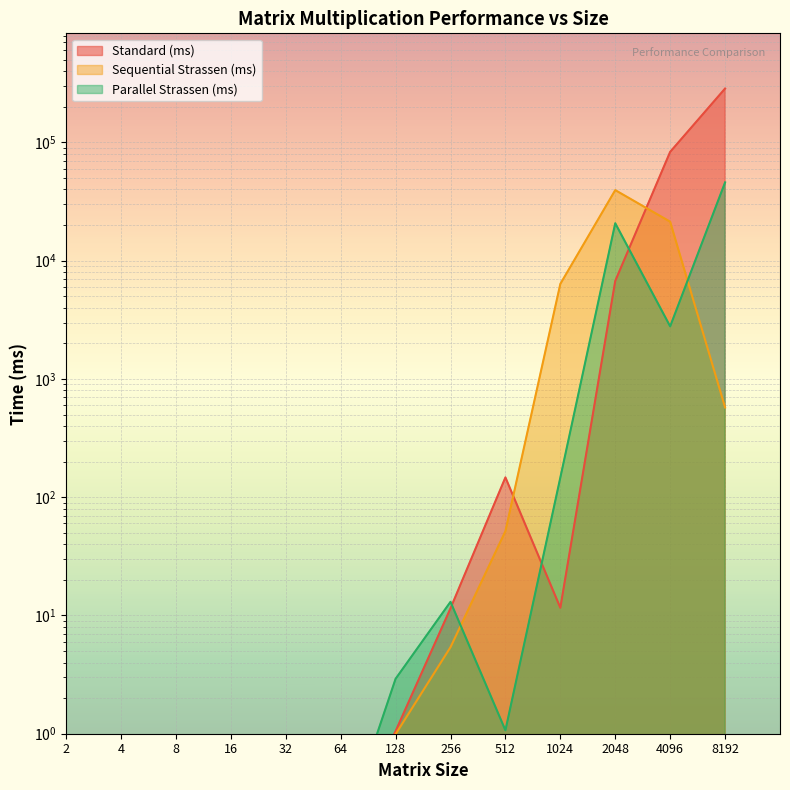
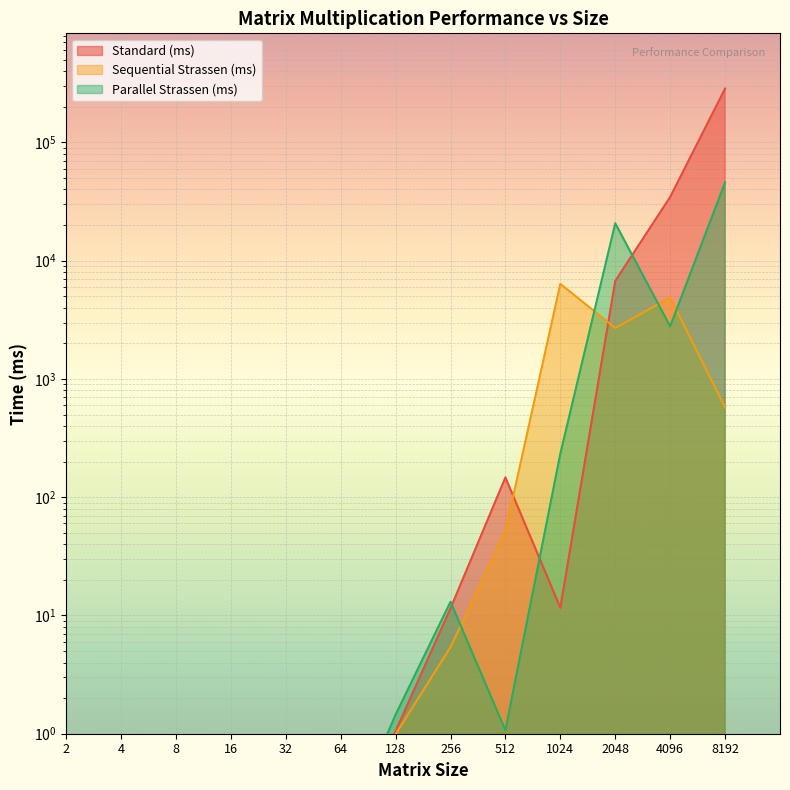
  {
    "Standard (ms)": {
      "128": 1,
      "256": 11,
      "512": 150,
      "1024": 12,
      "2048": 7000,
-     "4096": 80000,
+     "4096": 35000,
      "8192": 290000
    },
    "Sequential Strassen (ms)": {
      "128": 1,
      "256": 5,
      "512": 50,
      "1024": 6000,
-     "2048": 40000,
-     "4096": 21000,
+     "2048": 2700,
+     "4096": 4900,
      "8192": 600
    },
    "Parallel Strassen (ms)": {
-     "128": 2.9,
+     "128": 1.4,
      "256": 13,
      "512": 1.1,
-     "1024": 150,
+     "1024": 230,
      "2048": 21000,
      "4096": 2800,
      "8192": 46000
    }
  }
